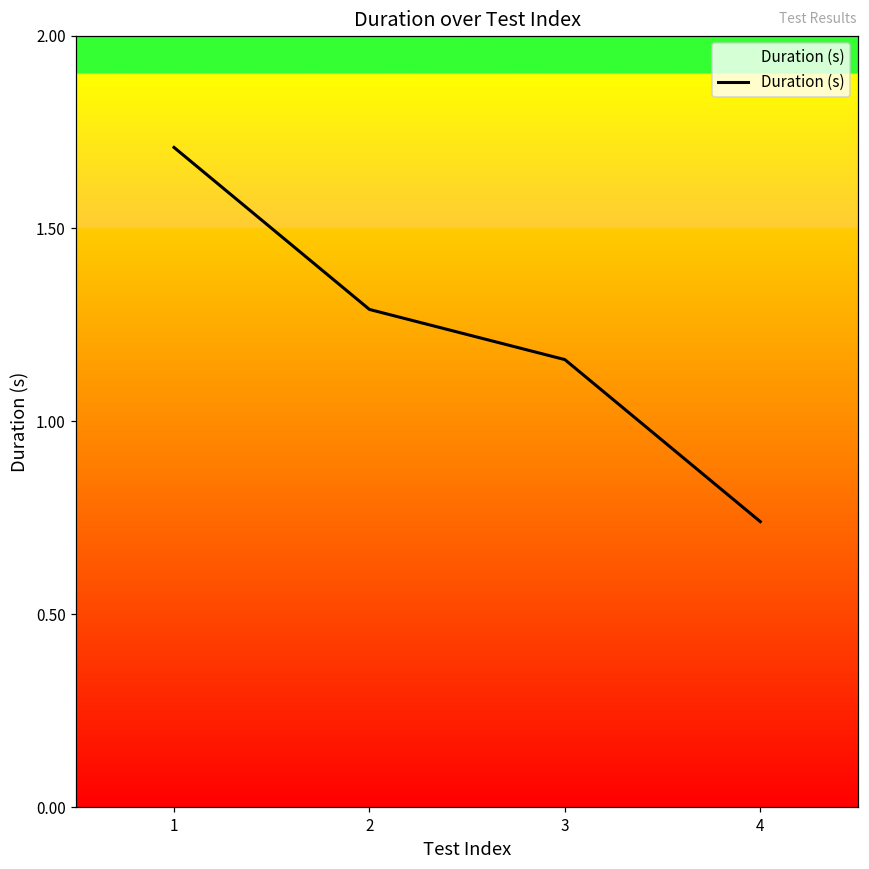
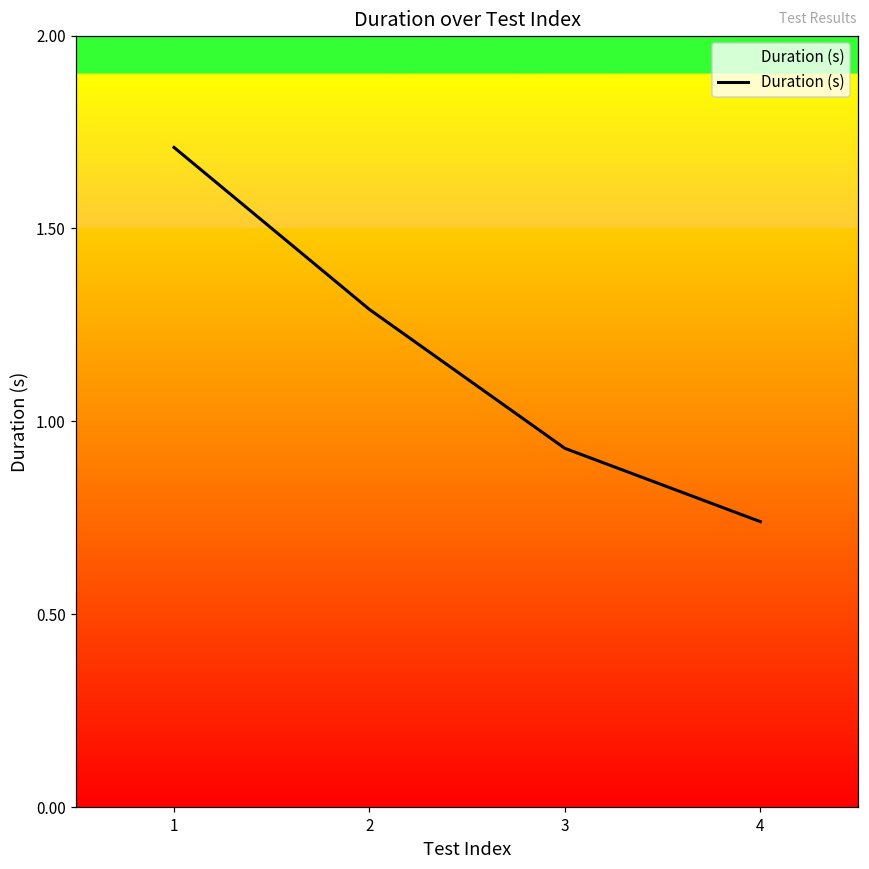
  {
    "1": 1.71,
    "2": 1.29,
-   "3": 1.16,
+   "3": 0.93,
    "4": 0.74
  }
